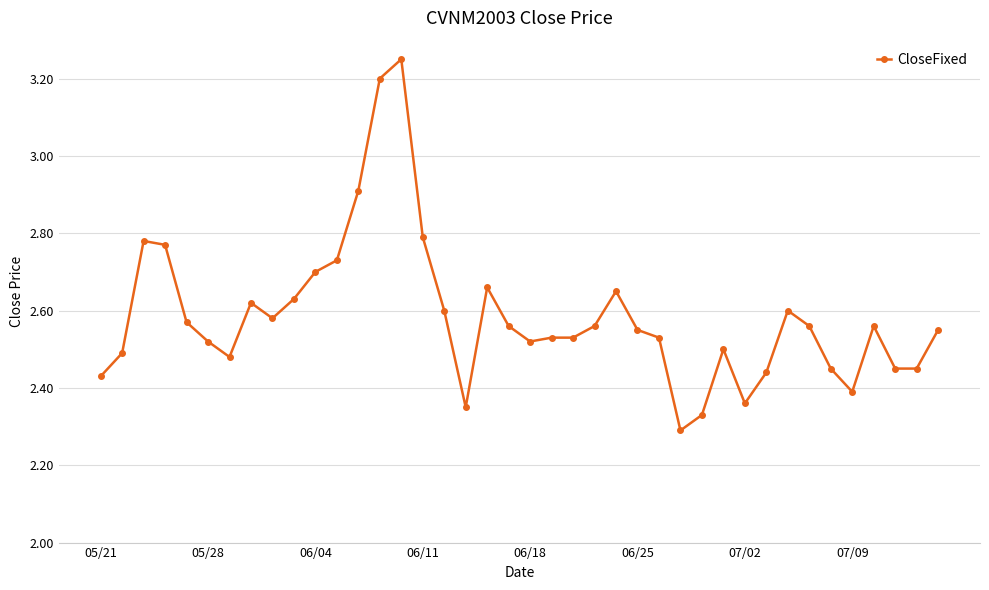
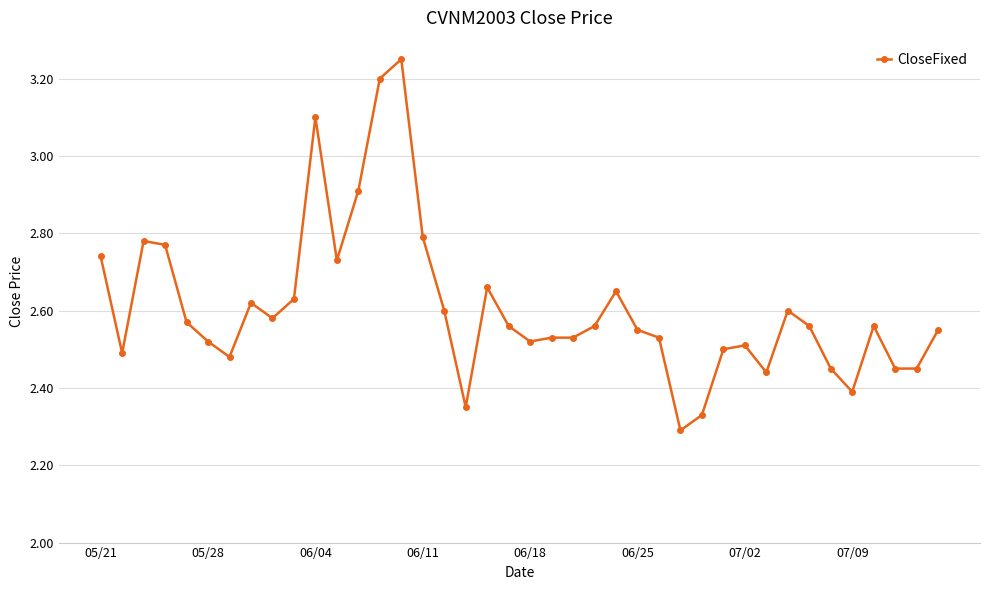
  {
-   "05/21": 2.43,
+   "05/21": 2.74,
    "05/28": 2.52,
-   "06/04": 2.7,
+   "06/04": 3.1,
    "06/11": 2.79,
    "06/18": 2.52,
    "06/25": 2.55,
-   "07/02": 2.36,
+   "07/02": 2.51,
    "07/09": 2.39
  }
